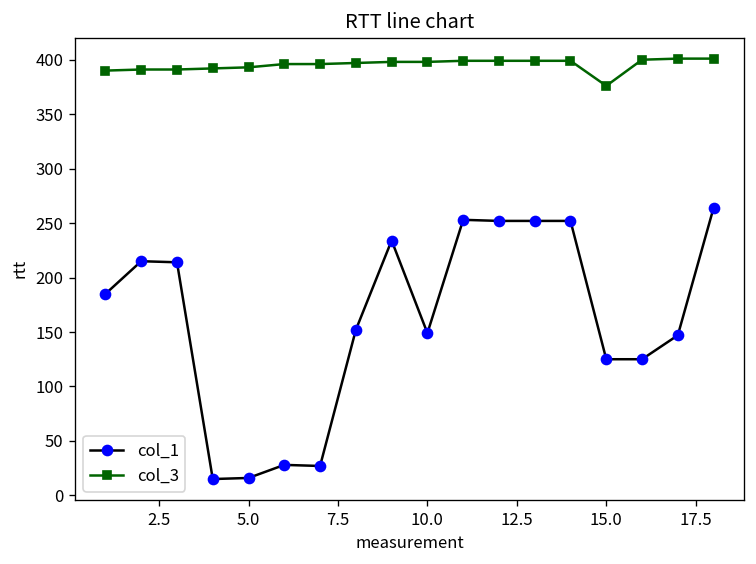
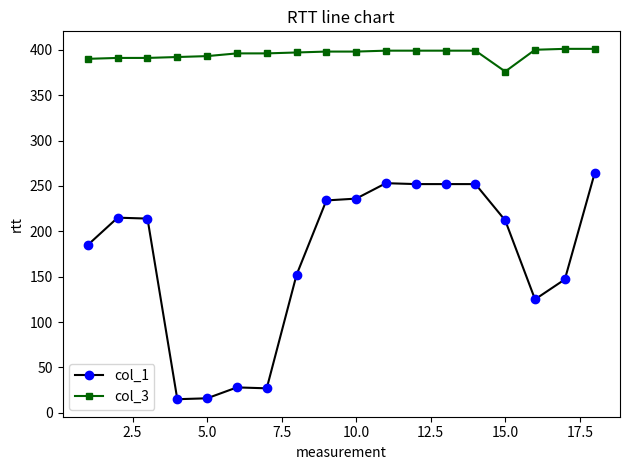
  {
    "col_1": {
      "5.0": 20,
-     "10.0": 150,
-     "15.0": 130
+     "10.0": 240,
+     "15.0": 210
    },
    "col_3": {
      "5.0": 390,
      "10.0": 400,
      "15.0": 380
    }
  }
